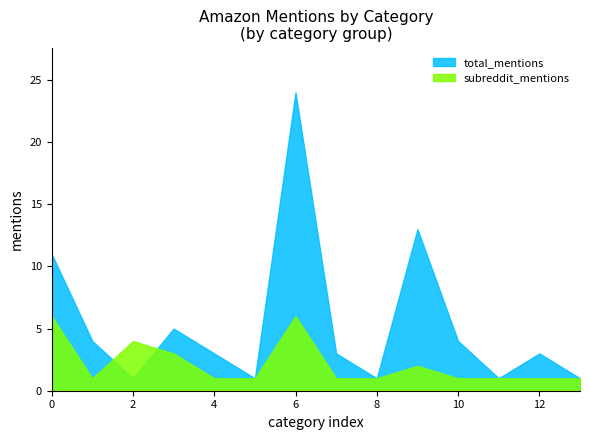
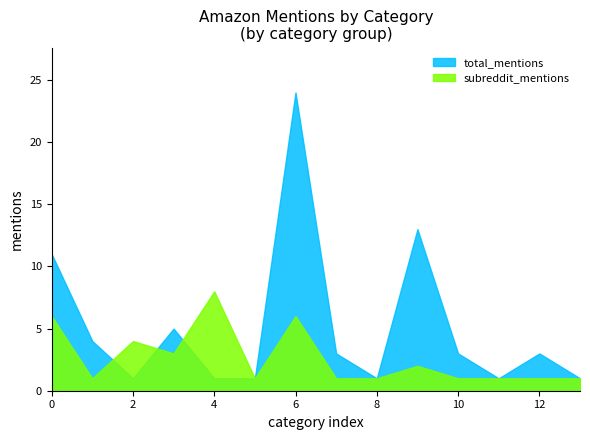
  {
    "total_mentions": {
      "0": 11,
      "2": 1,
-     "4": 3,
+     "4": 1,
      "6": 24,
-     "10": 4,
+     "10": 3,
      "12": 3
    },
    "subreddit_mentions": {
      "0": 6,
      "2": 4,
-     "4": 1,
+     "4": 8,
      "6": 6,
      "10": 1,
      "12": 1
    }
  }
